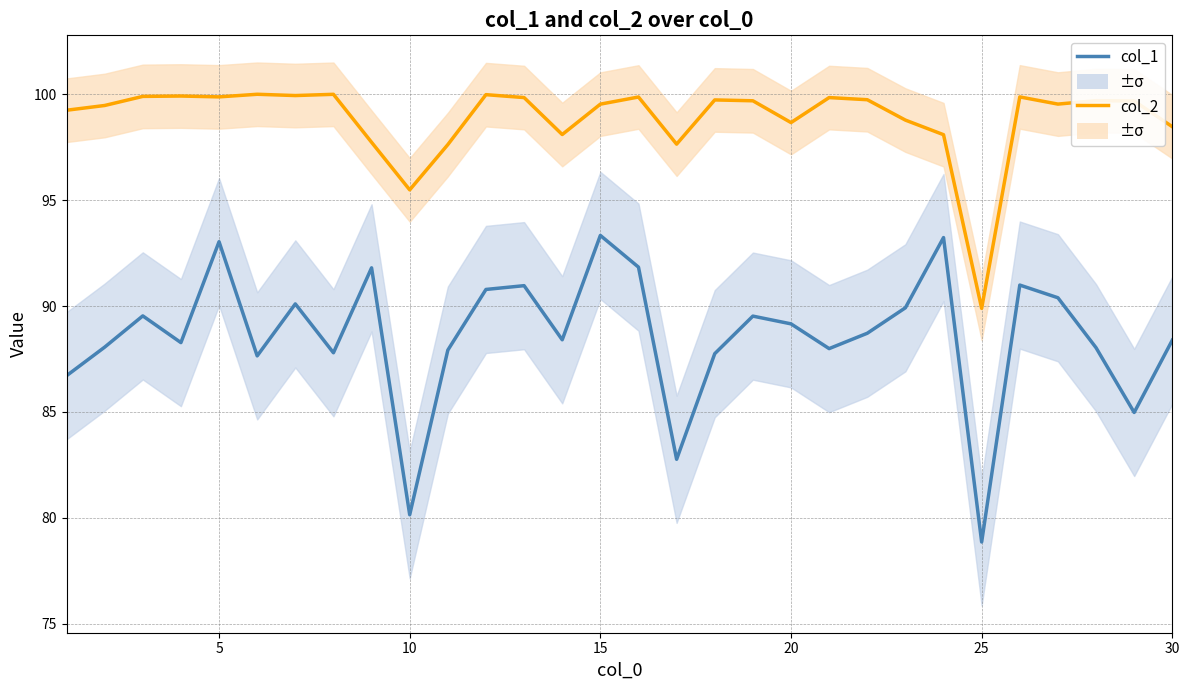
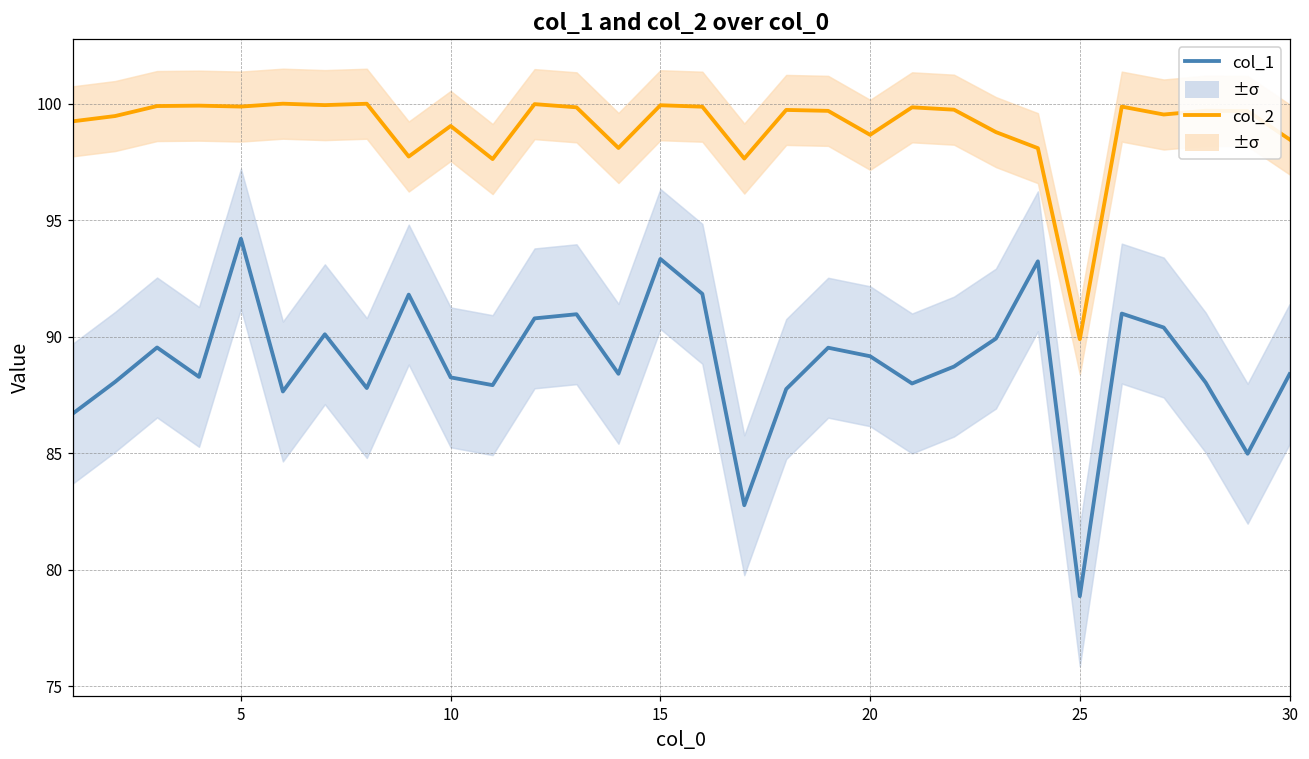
  {
    "col_2": {
      "5": 99.9,
-     "10": 95.5,
-     "15": 99.5,
+     "10": 99.0,
+     "15": 99.9,
      "20": 98.7,
      "25": 89.9,
      "30": 98.5
    },
    "col_1": {
-     "5": 93.0,
-     "10": 80.1,
+     "5": 94.2,
+     "10": 88.3,
      "15": 93.3,
      "20": 89.2,
      "25": 78.9,
      "30": 88.4
    }
  }
